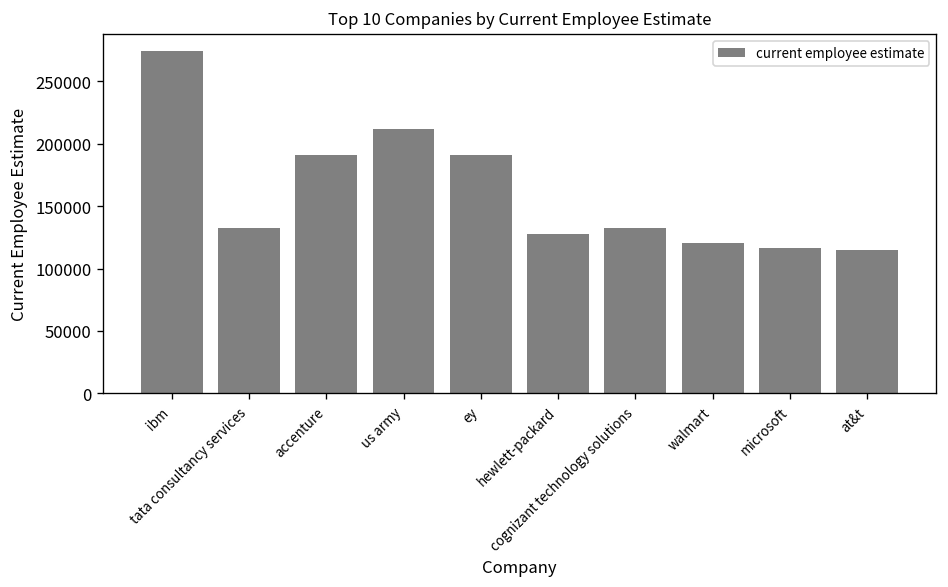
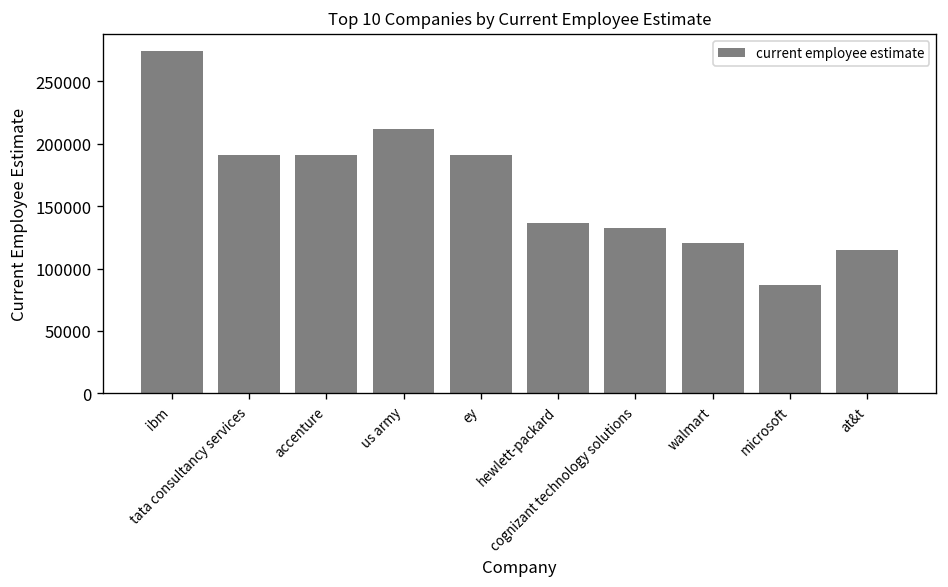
  {
    "ibm": 274000,
-   "tata consultancy services": 132000,
+   "tata consultancy services": 191000,
    "accenture": 191000,
    "us army": 212000,
    "ey": 191000,
-   "hewlett-packard": 128000,
+   "hewlett-packard": 136000,
    "cognizant technology solutions": 132000,
    "walmart": 121000,
-   "microsoft": 116000,
+   "microsoft": 87000,
    "at&t": 115000
  }
